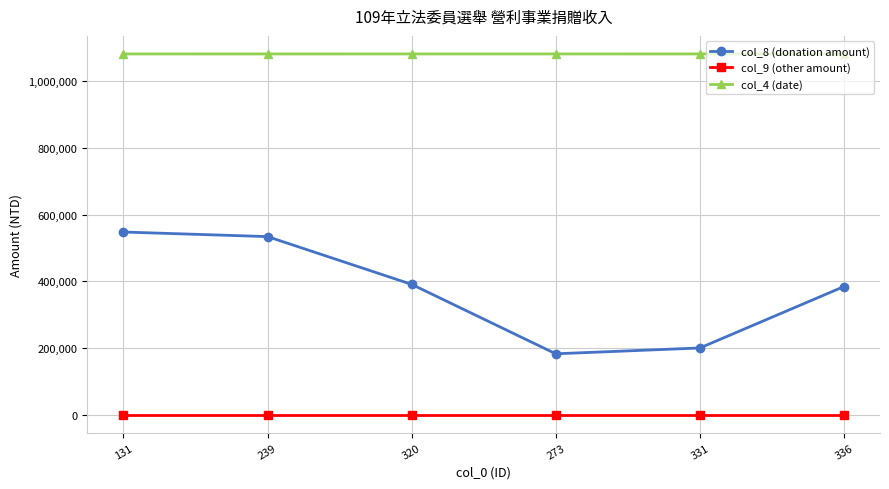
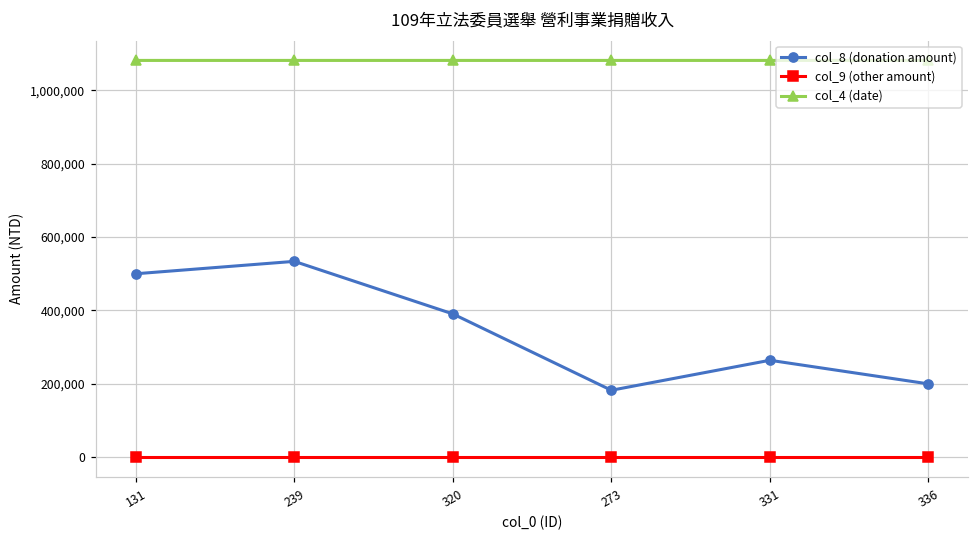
  {
    "col_8 (donation amount)": {
-     "131": "550,000",
+     "131": "500,000",
      "239": "530,000",
      "320": "390,000",
      "273": "180,000",
-     "331": "200,000",
-     "336": "380,000"
+     "331": "260,000",
+     "336": "200,000"
    },
    "col_9 (other amount)": {
      "131": "0",
      "239": "0",
      "320": "0",
      "273": "0",
      "331": "0",
      "336": "0"
    },
    "col_4 (date)": {
      "131": "1,080,000",
      "239": "1,080,000",
      "320": "1,080,000",
      "273": "1,080,000",
      "331": "1,080,000"
    }
  }
